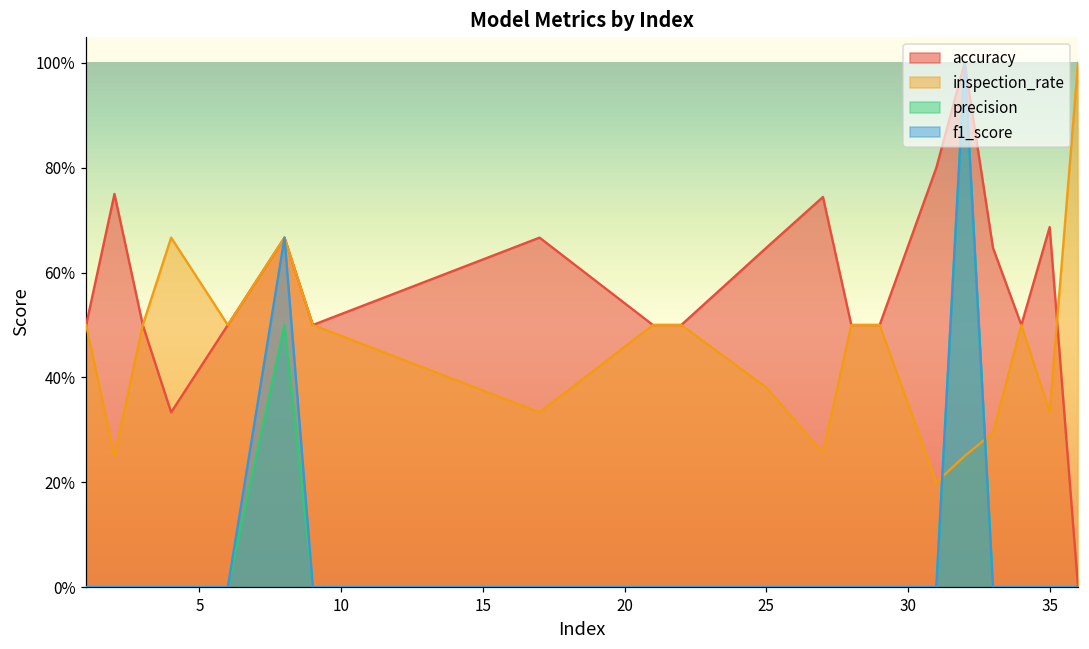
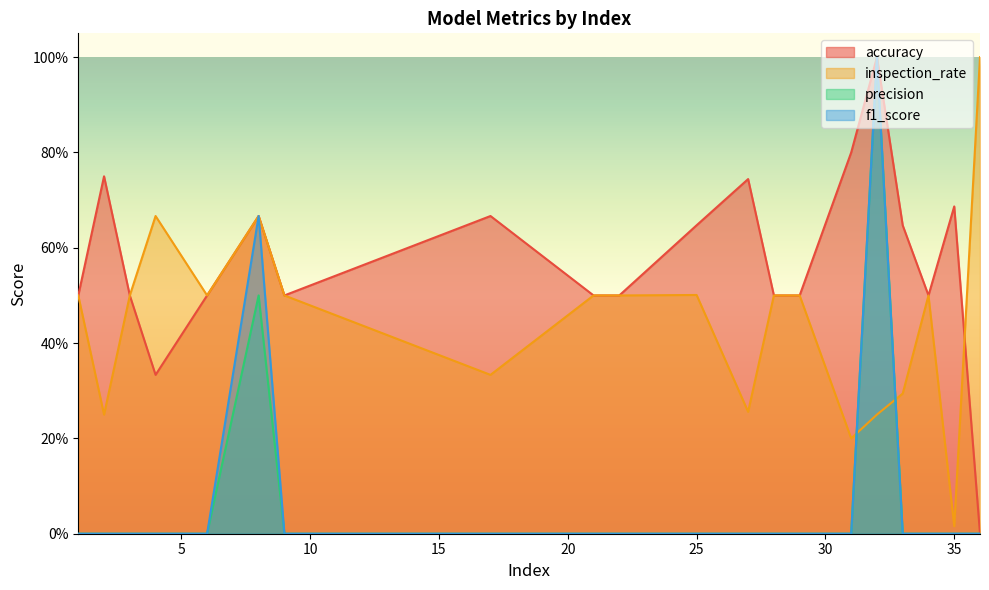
  {
    "accuracy": {
      "25": "65%",
      "35": "69%"
    },
    "inspection_rate": {
-     "25": "38%",
-     "35": "33%"
+     "25": "50%",
+     "35": "2%"
    }
  }
